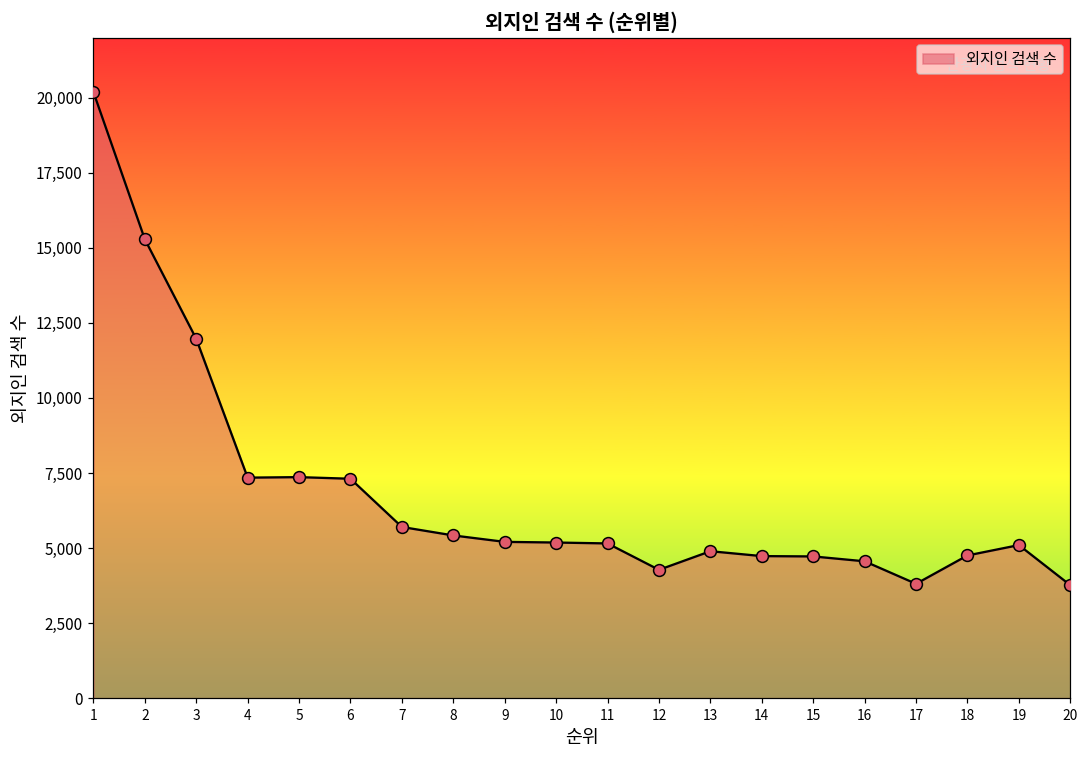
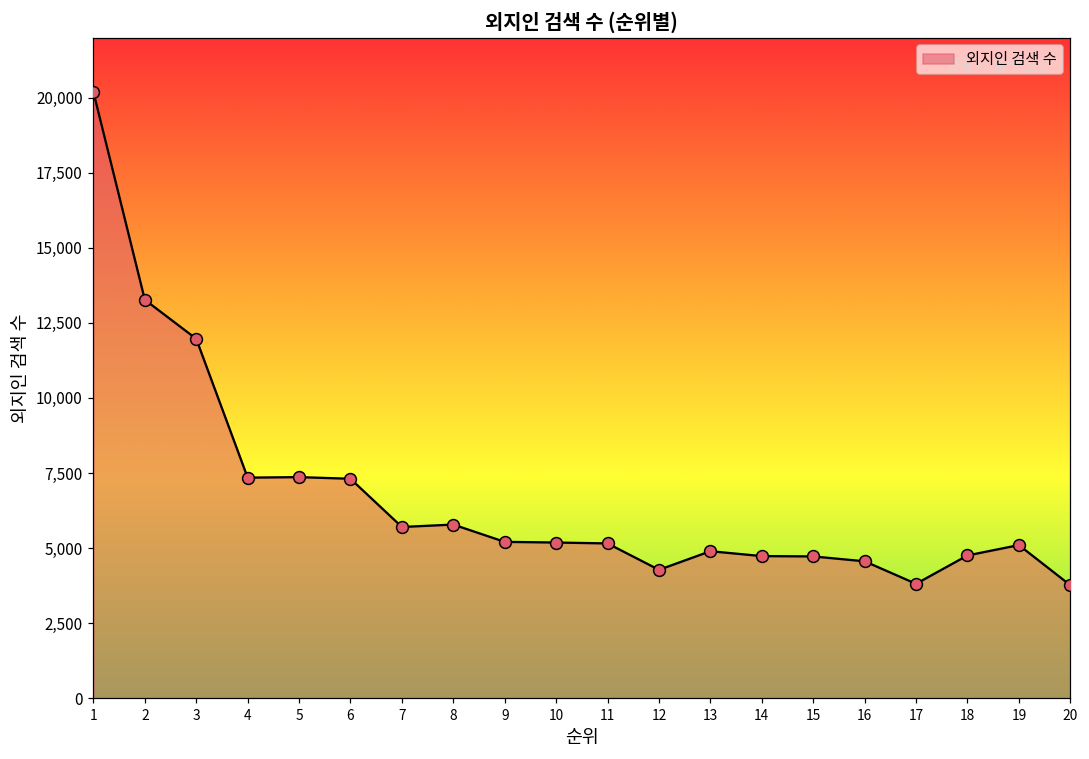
  {
    "1": "20,200",
-   "2": "15,300",
+   "2": "13,300",
    "3": "12,000",
    "4": "7,300",
    "5": "7,400",
    "6": "7,300",
    "7": "5,700",
-   "8": "5,400",
+   "8": "5,800",
    "9": "5,200",
    "10": "5,200",
    "11": "5,200",
    "12": "4,300",
    "13": "4,900",
    "14": "4,700",
    "15": "4,700",
    "16": "4,600",
    "17": "3,800",
    "18": "4,800",
    "19": "5,100",
    "20": "3,800"
  }
